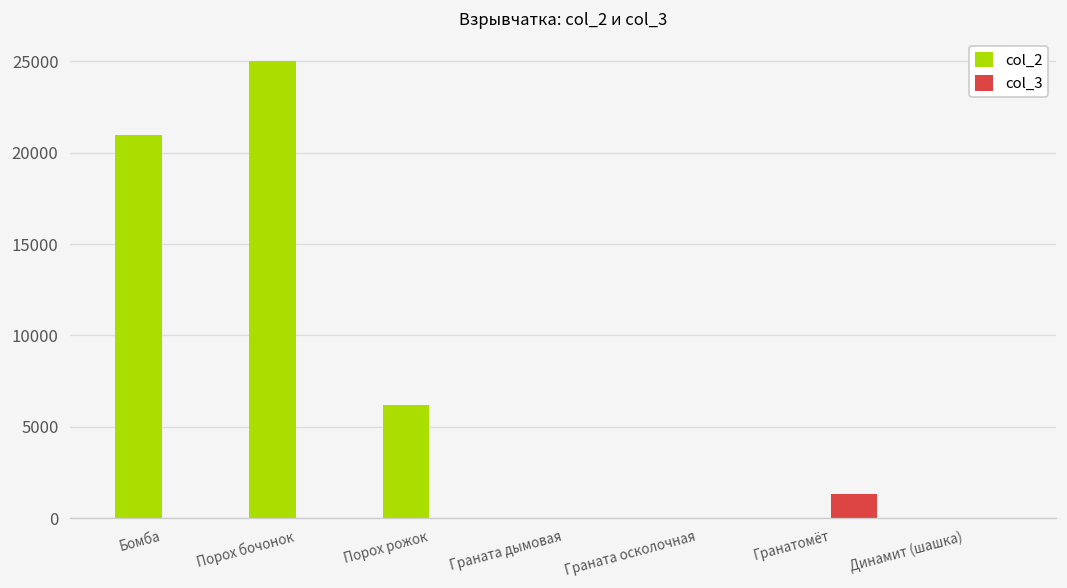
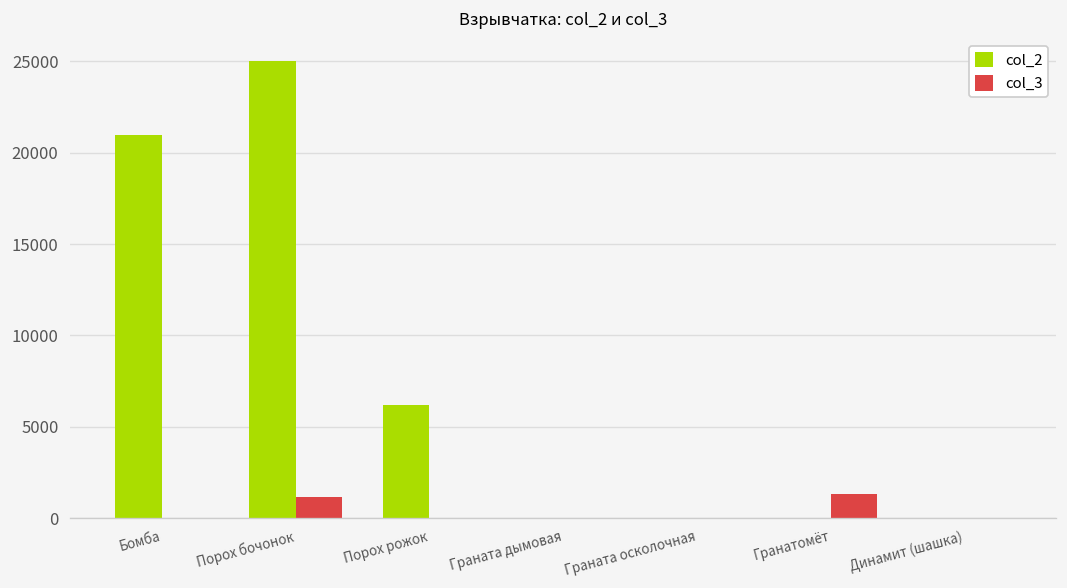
  {
    "col_2": {
      "Бомба": 21000,
      "Порох бочонок": 25000,
      "Порох рожок": 6200,
      "Граната дымовая": 0,
      "Граната осколочная": 0,
      "Гранатомёт": 0,
      "Динамит (шашка)": 0
    },
    "col_3": {
-     "Порох бочонок": 0,
+     "Порох бочонок": 1100,
      "Гранатомёт": 1300
    }
  }
